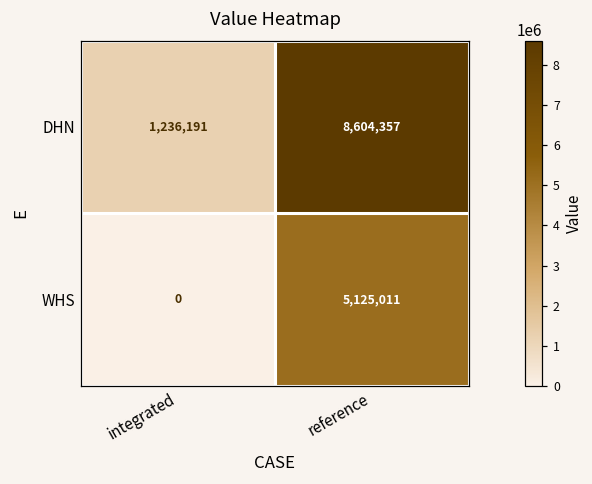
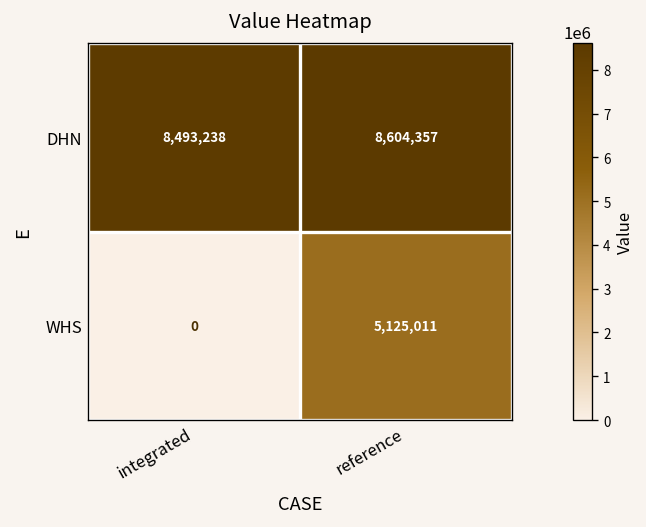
  {
    "DHN": {
-     "integrated": "1,236,191",
+     "integrated": "8,493,238",
      "reference": "8,604,357"
    },
    "WHS": {
      "integrated": "0",
      "reference": "5,125,011"
    }
  }
